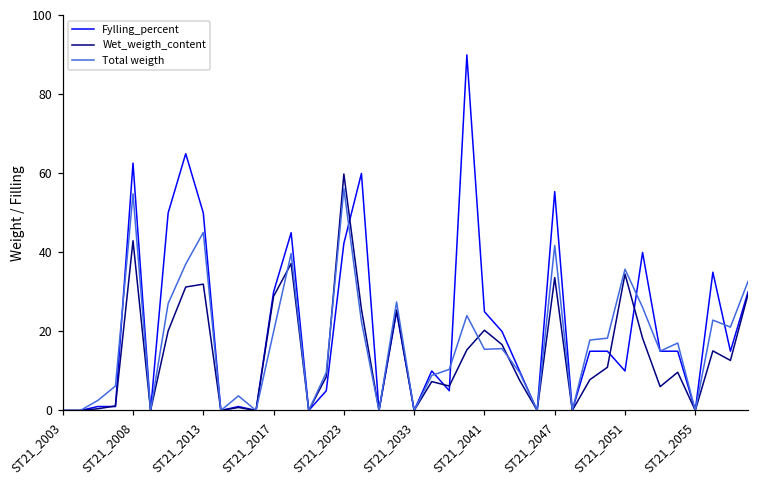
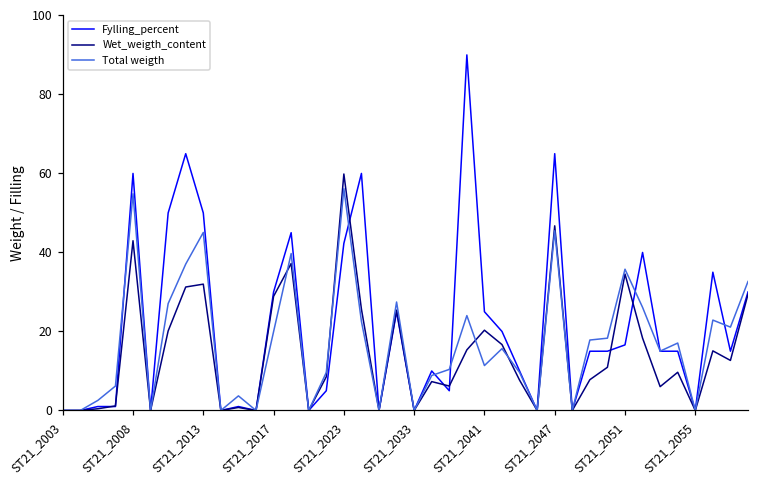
  {
    "Fylling_percent": {
-     "ST21_2008": 63,
+     "ST21_2008": 60,
      "ST21_2013": 50,
      "ST21_2017": 30,
      "ST21_2023": 42,
      "ST21_2041": 25,
-     "ST21_2047": 55,
-     "ST21_2051": 10
+     "ST21_2047": 65,
+     "ST21_2051": 17
    },
    "Wet_weigth_content": {
      "ST21_2008": 43,
      "ST21_2013": 32,
      "ST21_2017": 29,
      "ST21_2023": 60,
      "ST21_2041": 20,
-     "ST21_2047": 34,
+     "ST21_2047": 47,
      "ST21_2051": 35
    },
    "Total weigth": {
      "ST21_2008": 55,
      "ST21_2013": 45,
      "ST21_2017": 20,
      "ST21_2023": 56,
-     "ST21_2041": 15,
-     "ST21_2047": 42,
+     "ST21_2041": 11,
+     "ST21_2047": 45,
      "ST21_2051": 36
    }
  }
